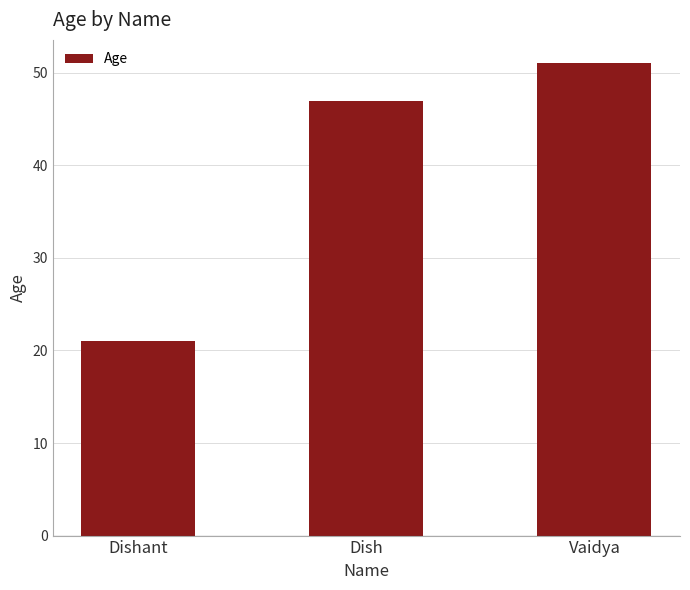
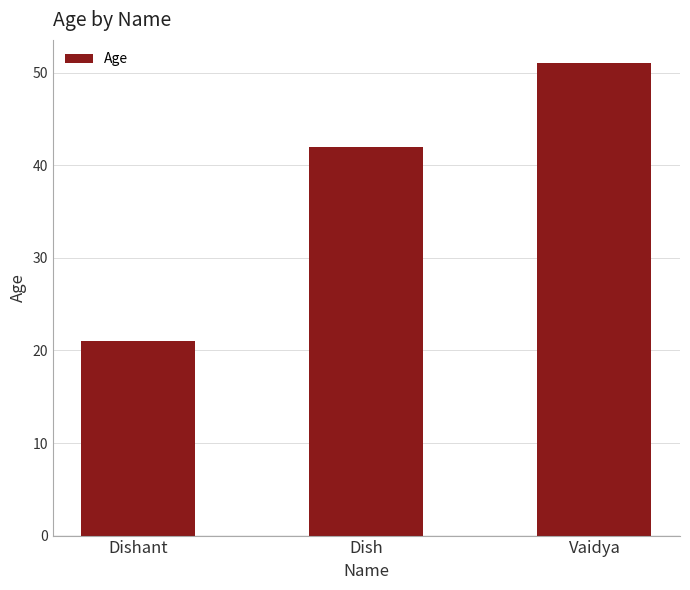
  {
    "Dishant": 21,
-   "Dish": 47,
+   "Dish": 42,
    "Vaidya": 51
  }
